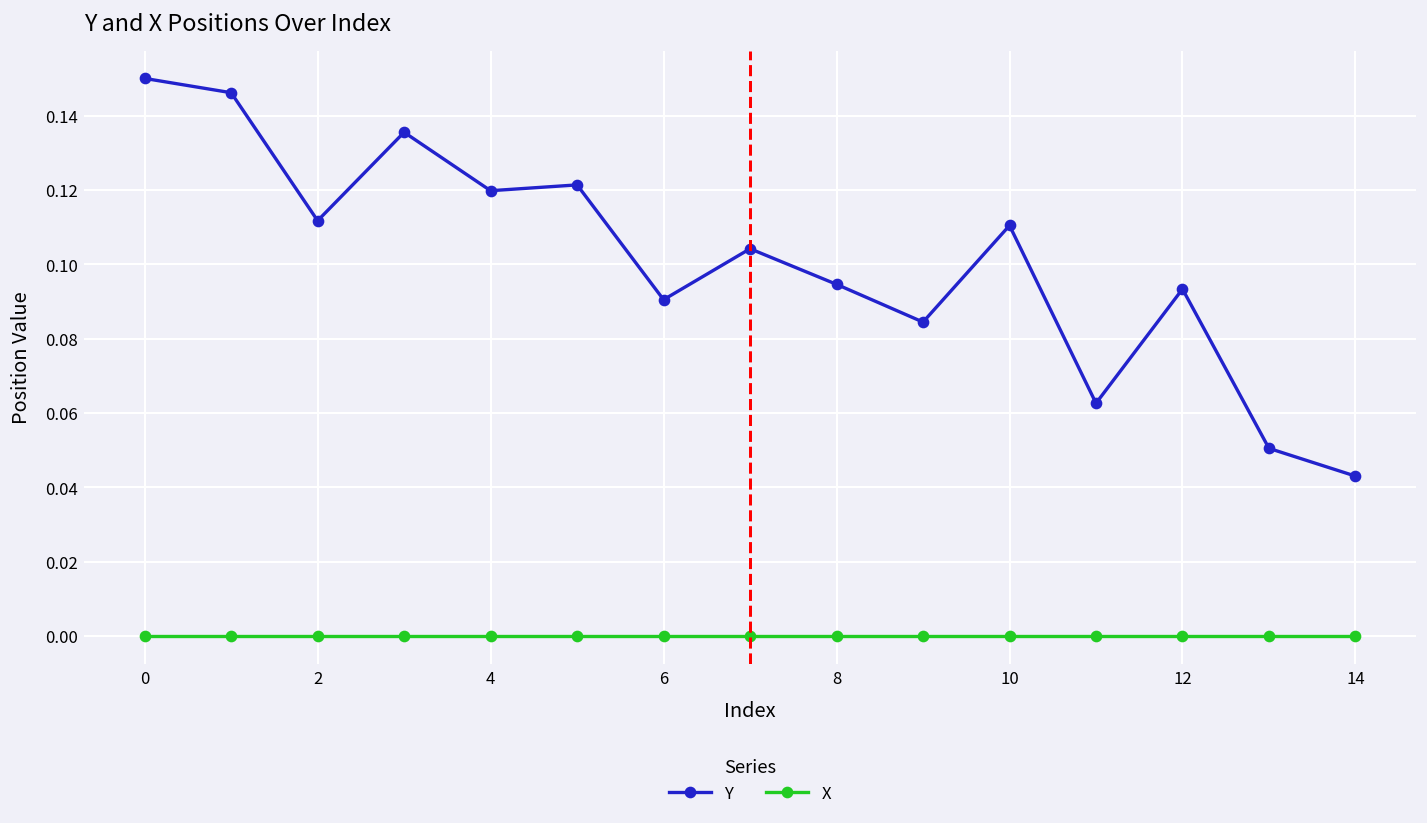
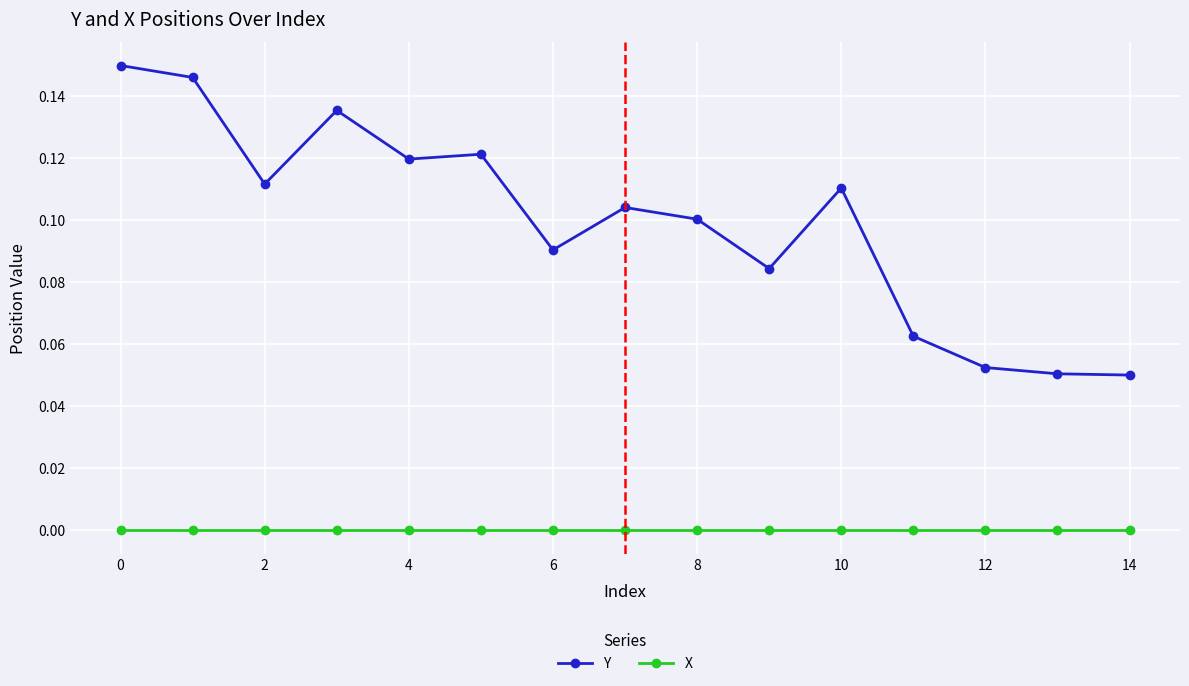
  {
    "Y": {
      "0": 0.150,
      "2": 0.112,
      "4": 0.120,
      "6": 0.090,
-     "8": 0.095,
+     "8": 0.100,
      "10": 0.110,
-     "12": 0.093,
-     "14": 0.043
+     "12": 0.053,
+     "14": 0.050
    },
    "X": {
      "0": 0.000,
      "2": 0.000,
      "4": 0.000,
      "6": 0.000,
      "8": 0.000,
      "10": 0.000,
      "12": 0.000,
      "14": 0.000
    }
  }
